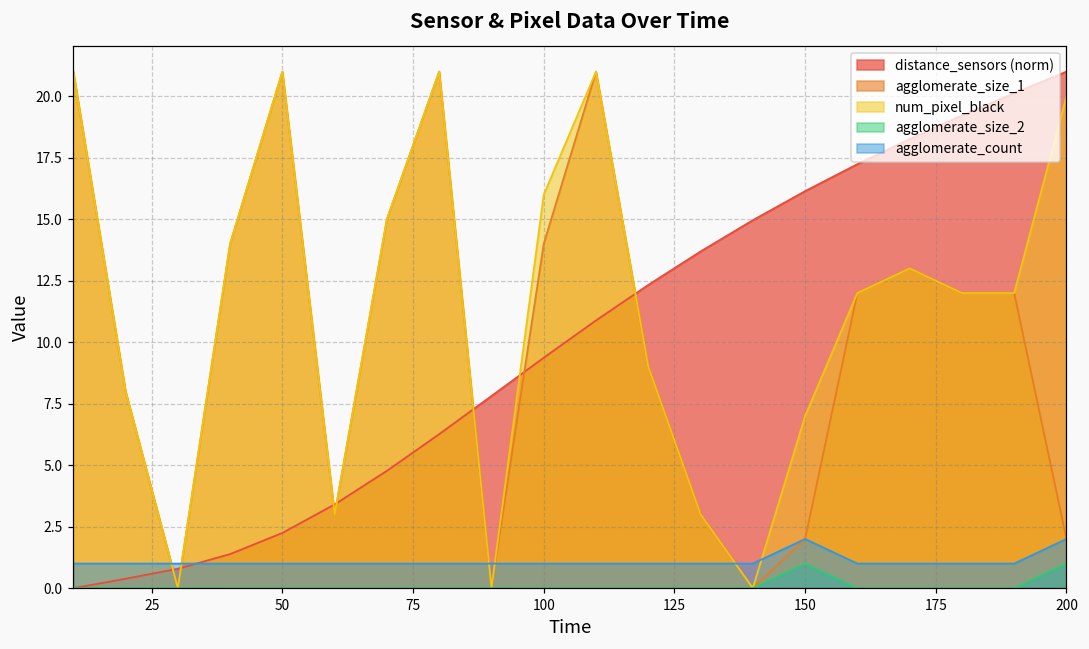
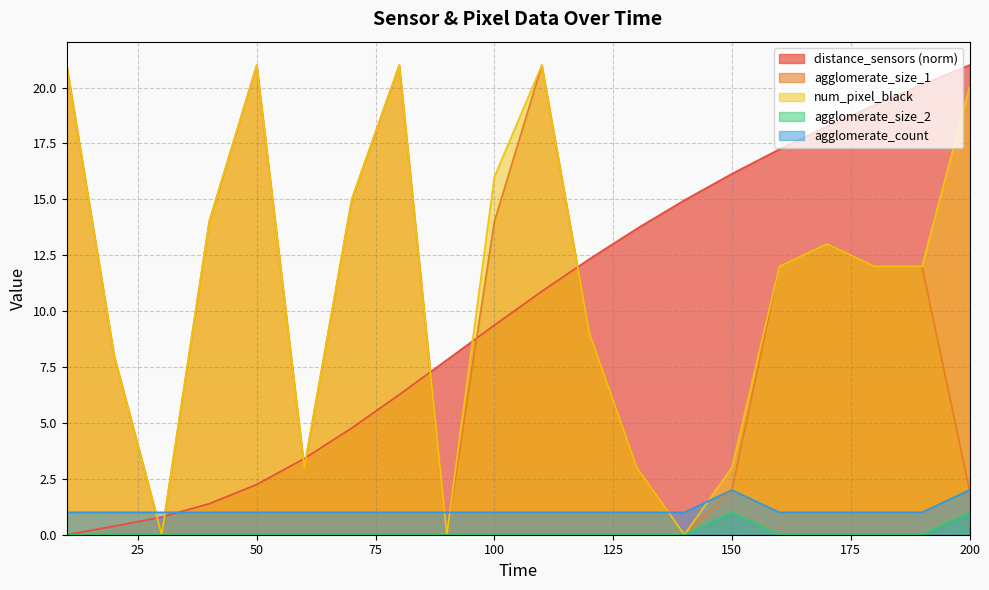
  {
    "num_pixel_black": {
      "100": 16,
-     "150": 7,
+     "150": 3,
      "200": 20
    },
    "agglomerate_size_2": {
      "50": 0,
      "100": 0,
      "150": 1,
      "200": 1
    },
    "agglomerate_count": {
      "50": 1,
      "100": 1
    }
  }
